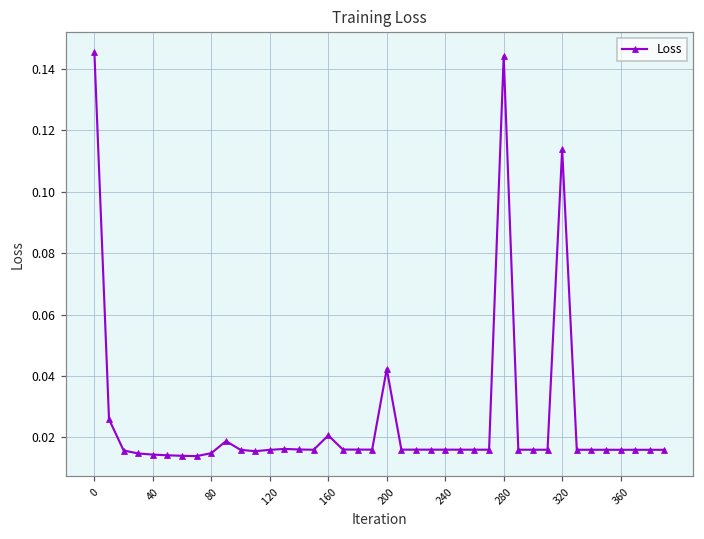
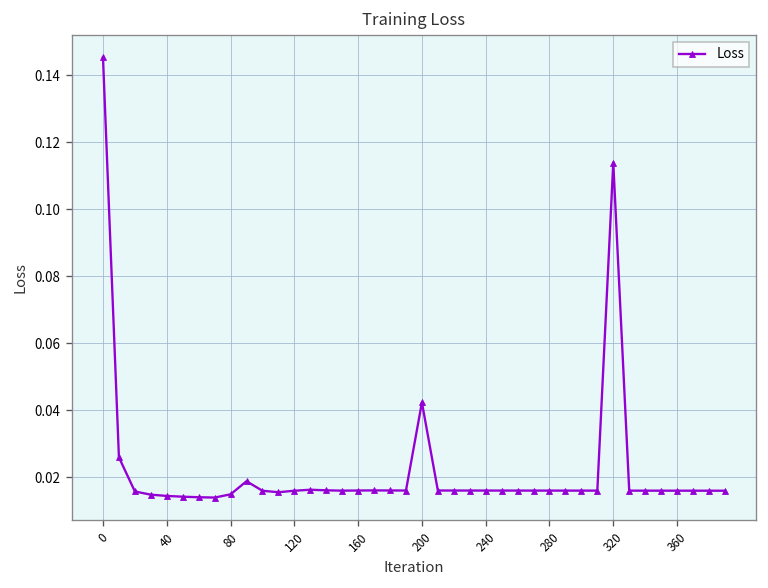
  {
    "0": 0.145,
    "40": 0.014,
    "80": 0.015,
    "120": 0.016,
-   "160": 0.021,
+   "160": 0.016,
    "200": 0.042,
    "240": 0.016,
-   "280": 0.144,
+   "280": 0.016,
    "320": 0.114,
    "360": 0.016
  }
